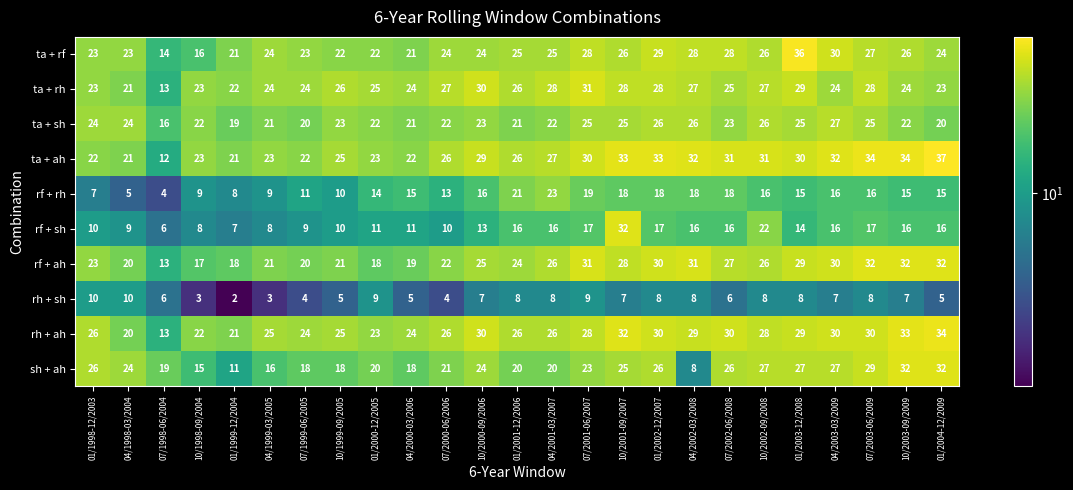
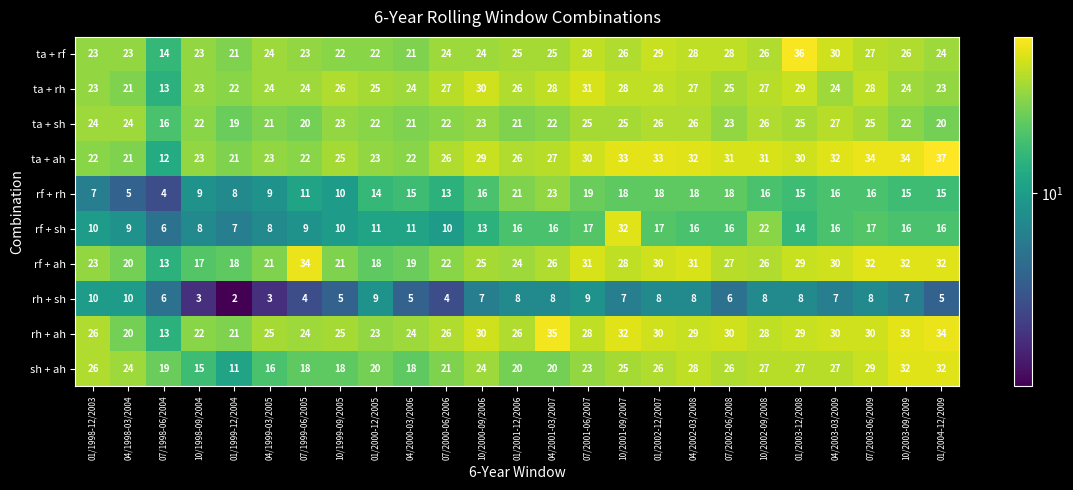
  {
    "ta + rf": {
      "01/1998-12/2003": 23,
      "04/1998-03/2004": 23,
      "07/1998-06/2004": 14,
-     "10/1998-09/2004": 16,
+     "10/1998-09/2004": 23,
      "01/1999-12/2004": 21,
      "04/1999-03/2005": 24,
      "07/1999-06/2005": 23,
      "10/1999-09/2005": 22,
      "01/2000-12/2005": 22,
      "04/2000-03/2006": 21,
      "07/2000-06/2006": 24,
      "10/2000-09/2006": 24,
      "01/2001-12/2006": 25,
      "04/2001-03/2007": 25,
      "07/2001-06/2007": 28,
      "10/2001-09/2007": 26,
      "01/2002-12/2007": 29,
      "04/2002-03/2008": 28,
      "07/2002-06/2008": 28,
      "10/2002-09/2008": 26,
      "01/2003-12/2008": 36,
      "04/2003-03/2009": 30,
      "07/2003-06/2009": 27,
      "10/2003-09/2009": 26,
      "01/2004-12/2009": 24
    },
    "rf + ah": {
      "01/1998-12/2003": 23,
      "04/1998-03/2004": 20,
      "07/1998-06/2004": 13,
      "10/1998-09/2004": 17,
      "01/1999-12/2004": 18,
      "04/1999-03/2005": 21,
-     "07/1999-06/2005": 20,
+     "07/1999-06/2005": 34,
      "10/1999-09/2005": 21,
      "01/2000-12/2005": 18,
      "04/2000-03/2006": 19,
      "07/2000-06/2006": 22,
      "10/2000-09/2006": 25,
      "01/2001-12/2006": 24,
      "04/2001-03/2007": 26,
      "07/2001-06/2007": 31,
      "10/2001-09/2007": 28,
      "01/2002-12/2007": 30,
      "04/2002-03/2008": 31,
      "07/2002-06/2008": 27,
      "10/2002-09/2008": 26,
      "01/2003-12/2008": 29,
      "04/2003-03/2009": 30,
      "07/2003-06/2009": 32,
      "10/2003-09/2009": 32,
      "01/2004-12/2009": 32
    },
    "rh + ah": {
      "01/1998-12/2003": 26,
      "04/1998-03/2004": 20,
      "07/1998-06/2004": 13,
      "10/1998-09/2004": 22,
      "01/1999-12/2004": 21,
      "04/1999-03/2005": 25,
      "07/1999-06/2005": 24,
      "10/1999-09/2005": 25,
      "01/2000-12/2005": 23,
      "04/2000-03/2006": 24,
      "07/2000-06/2006": 26,
      "10/2000-09/2006": 30,
      "01/2001-12/2006": 26,
-     "04/2001-03/2007": 26,
+     "04/2001-03/2007": 35,
      "07/2001-06/2007": 28,
      "10/2001-09/2007": 32,
      "01/2002-12/2007": 30,
      "04/2002-03/2008": 29,
      "07/2002-06/2008": 30,
      "10/2002-09/2008": 28,
      "01/2003-12/2008": 29,
      "04/2003-03/2009": 30,
      "07/2003-06/2009": 30,
      "10/2003-09/2009": 33,
      "01/2004-12/2009": 34
    },
    "sh + ah": {
      "01/1998-12/2003": 26,
      "04/1998-03/2004": 24,
      "07/1998-06/2004": 19,
      "10/1998-09/2004": 15,
      "01/1999-12/2004": 11,
      "04/1999-03/2005": 16,
      "07/1999-06/2005": 18,
      "10/1999-09/2005": 18,
      "01/2000-12/2005": 20,
      "04/2000-03/2006": 18,
      "07/2000-06/2006": 21,
      "10/2000-09/2006": 24,
      "01/2001-12/2006": 20,
      "04/2001-03/2007": 20,
      "07/2001-06/2007": 23,
      "10/2001-09/2007": 25,
      "01/2002-12/2007": 26,
-     "04/2002-03/2008": 8,
+     "04/2002-03/2008": 28,
      "07/2002-06/2008": 26,
      "10/2002-09/2008": 27,
      "01/2003-12/2008": 27,
      "04/2003-03/2009": 27,
      "07/2003-06/2009": 29,
      "10/2003-09/2009": 32,
      "01/2004-12/2009": 32
    }
  }
